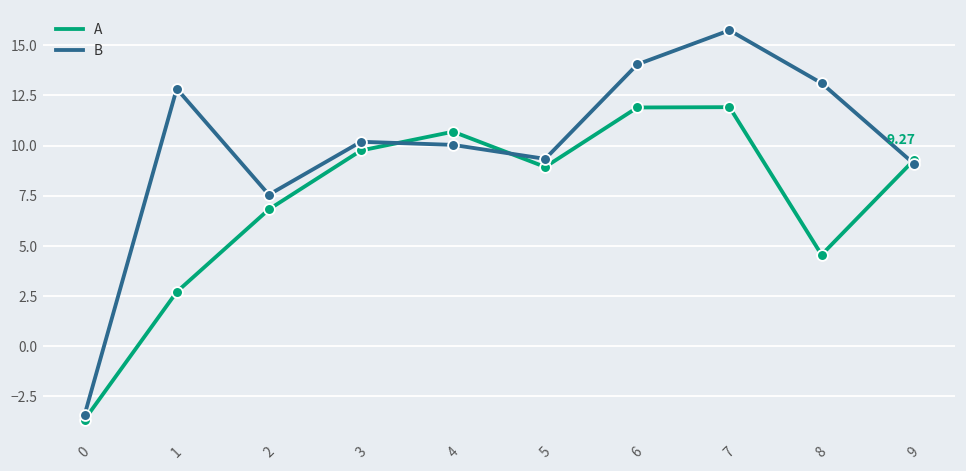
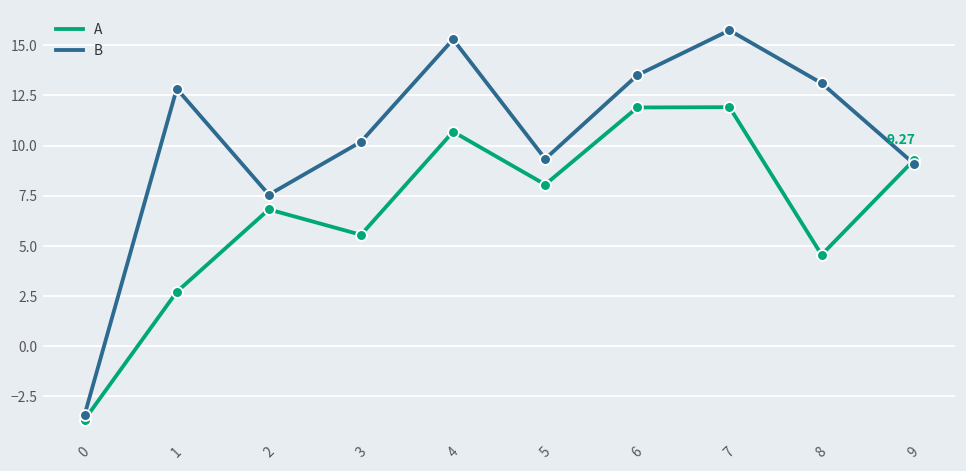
  {
    "A": {
      "0": -3.7,
      "1": 2.7,
      "2": 6.8,
-     "3": 9.8,
+     "3": 5.6,
      "4": 10.7,
-     "5": 8.9,
+     "5": 8.1,
      "6": 11.9,
      "7": 11.9,
      "8": 4.6
    },
    "B": {
      "0": -3.4,
      "1": 12.8,
      "2": 7.6,
      "3": 10.2,
-     "4": 10.0,
+     "4": 15.3,
      "5": 9.3,
-     "6": 14.1,
+     "6": 13.5,
      "7": 15.8,
      "8": 13.1,
      "9": 9.1
    }
  }
